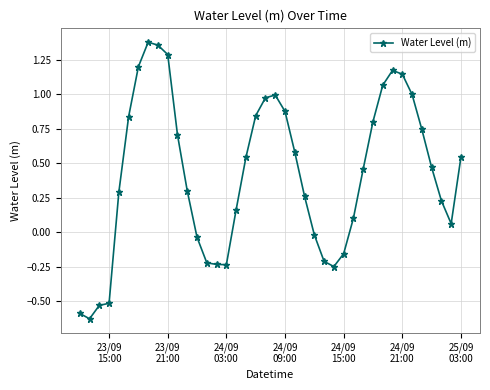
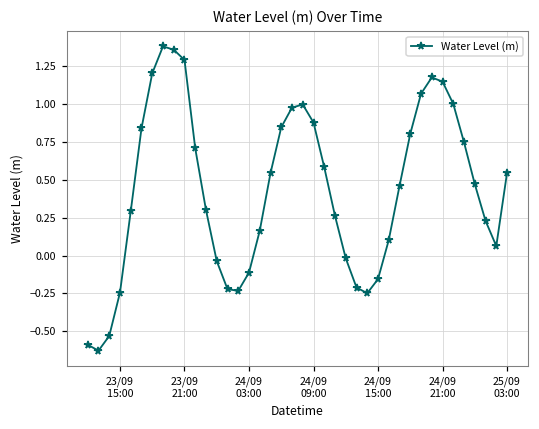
  {
-   "23/09 15:00": -0.51,
+   "23/09 15:00": -0.24,
    "23/09 21:00": 1.29,
-   "24/09 03:00": -0.23,
+   "24/09 03:00": -0.11,
    "24/09 09:00": 0.88,
    "24/09 15:00": -0.16,
    "24/09 21:00": 1.14,
    "25/09 03:00": 0.54
  }
